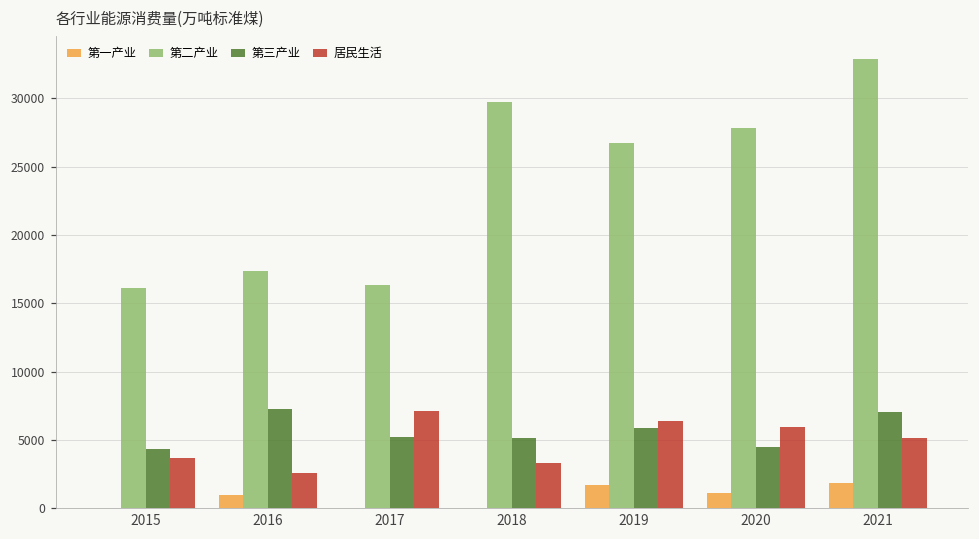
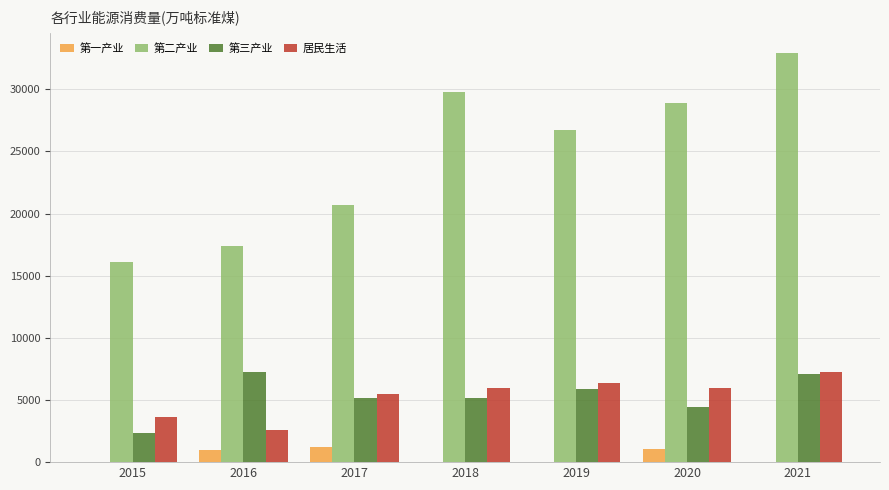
  {
    "第一产业": {
      "2016": 1000,
-     "2017": 0,
-     "2019": 1700,
+     "2017": 1200,
+     "2019": 0,
      "2020": 1100,
-     "2021": 1800
+     "2021": 0
    },
    "第二产业": {
      "2015": 16100,
      "2016": 17400,
-     "2017": 16300,
+     "2017": 20700,
      "2018": 29700,
      "2019": 26700,
-     "2020": 27800,
+     "2020": 28900,
      "2021": 32900
    },
    "第三产业": {
-     "2015": 4400,
+     "2015": 2300,
      "2016": 7300,
      "2017": 5200,
      "2018": 5200,
      "2019": 5900,
      "2020": 4500,
      "2021": 7100
    },
    "居民生活": {
      "2015": 3700,
      "2016": 2600,
-     "2017": 7100,
-     "2018": 3300,
+     "2017": 5500,
+     "2018": 6000,
      "2019": 6400,
      "2020": 6000,
-     "2021": 5100
+     "2021": 7300
    }
  }
